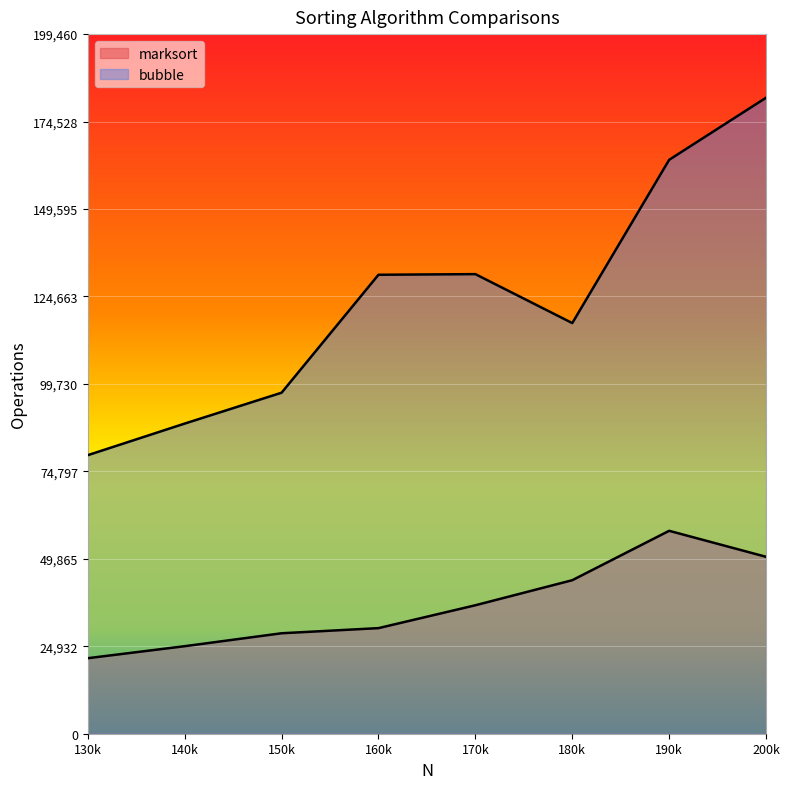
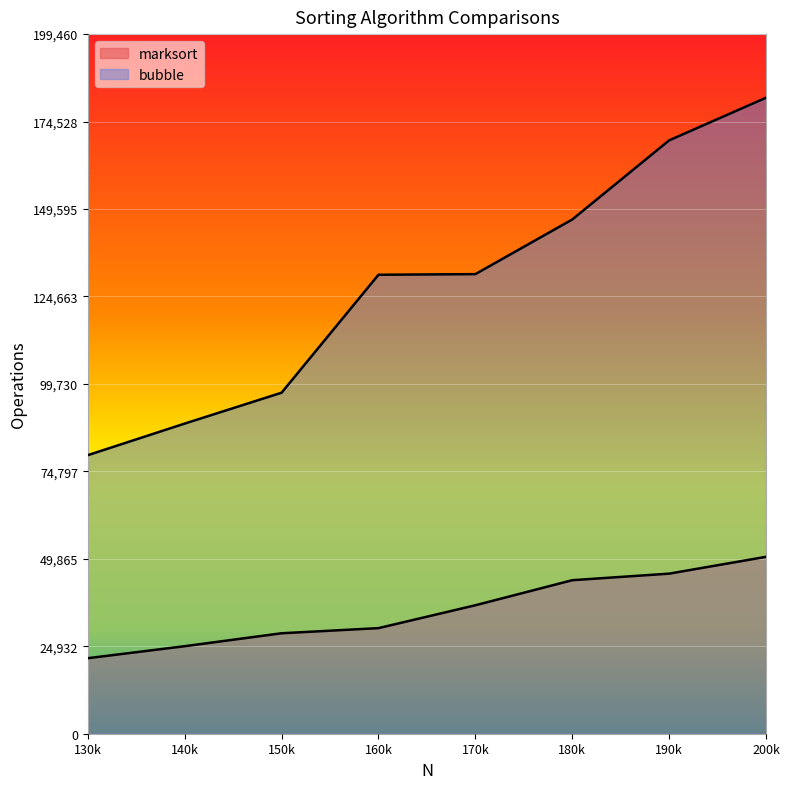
  {
    "marksort": {
      "130k": "22,000",
      "140k": "25,000",
      "150k": "29,000",
      "160k": "30,000",
      "170k": "37,000",
      "180k": "44,000",
-     "190k": "58,000",
+     "190k": "46,000",
      "200k": "50,000"
    },
    "bubble": {
      "130k": "79,000",
      "140k": "88,000",
      "150k": "97,000",
      "160k": "131,000",
      "170k": "131,000",
-     "180k": "117,000",
-     "190k": "164,000",
+     "180k": "147,000",
+     "190k": "169,000",
      "200k": "181,000"
    }
  }
